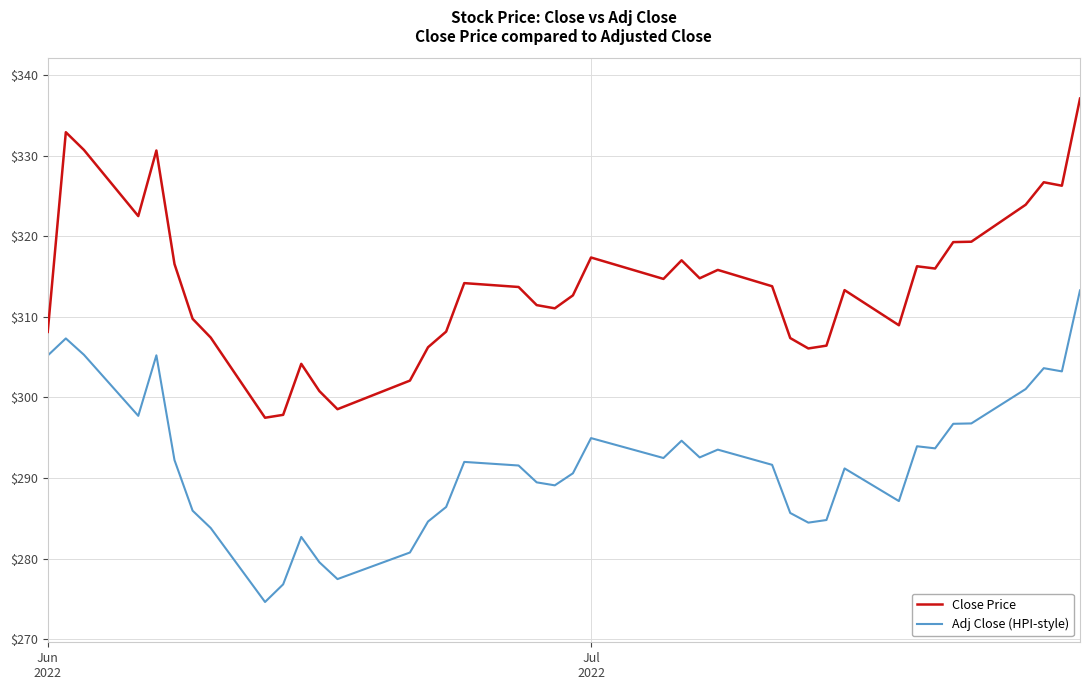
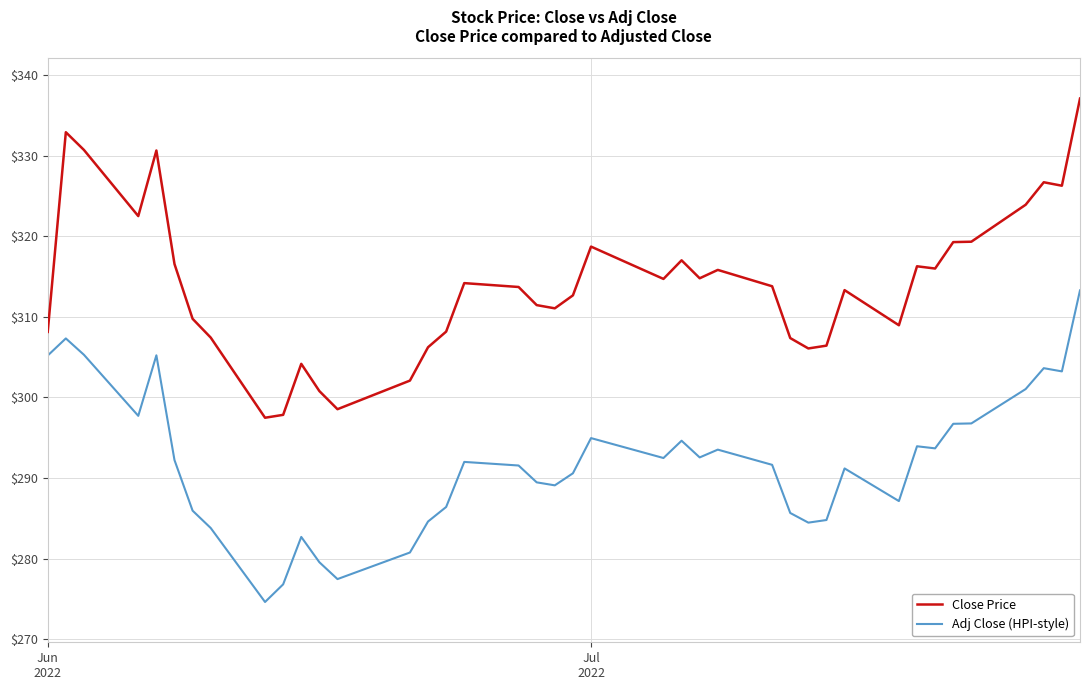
  {
    "Close Price": {
      "Jun 2022": "$308",
-     "Jul 2022": "$317"
+     "Jul 2022": "$319"
    },
    "Adj Close (HPI-style)": {
      "Jun 2022": "$305",
      "Jul 2022": "$295"
    }
  }
